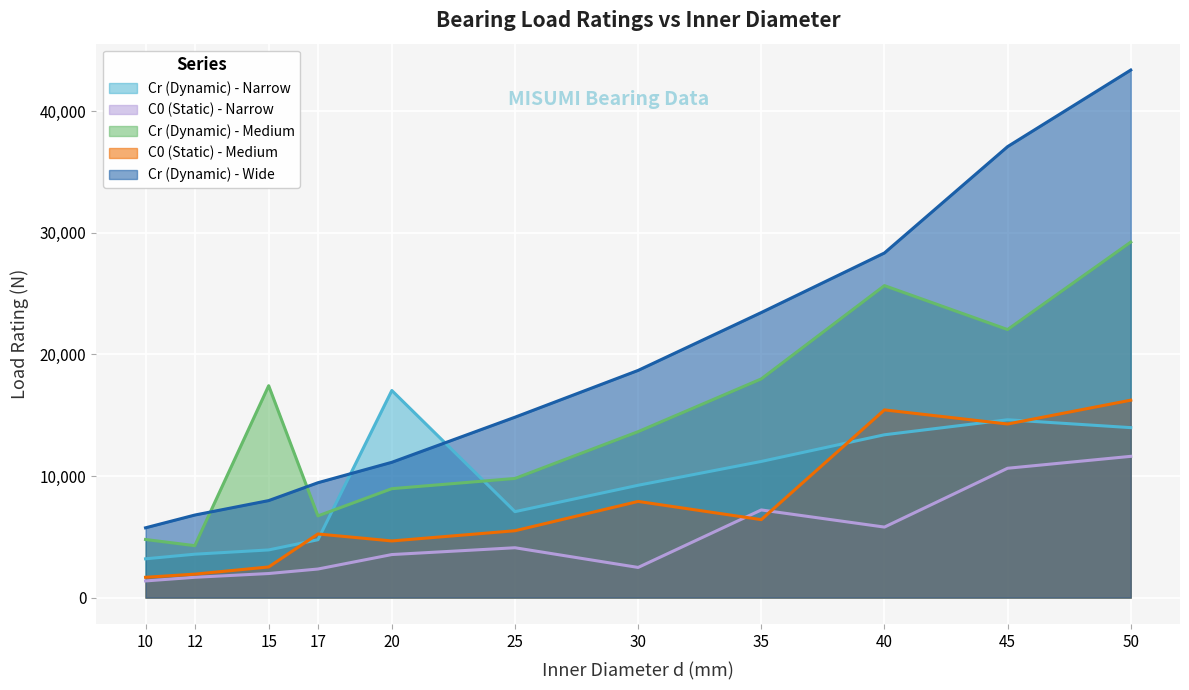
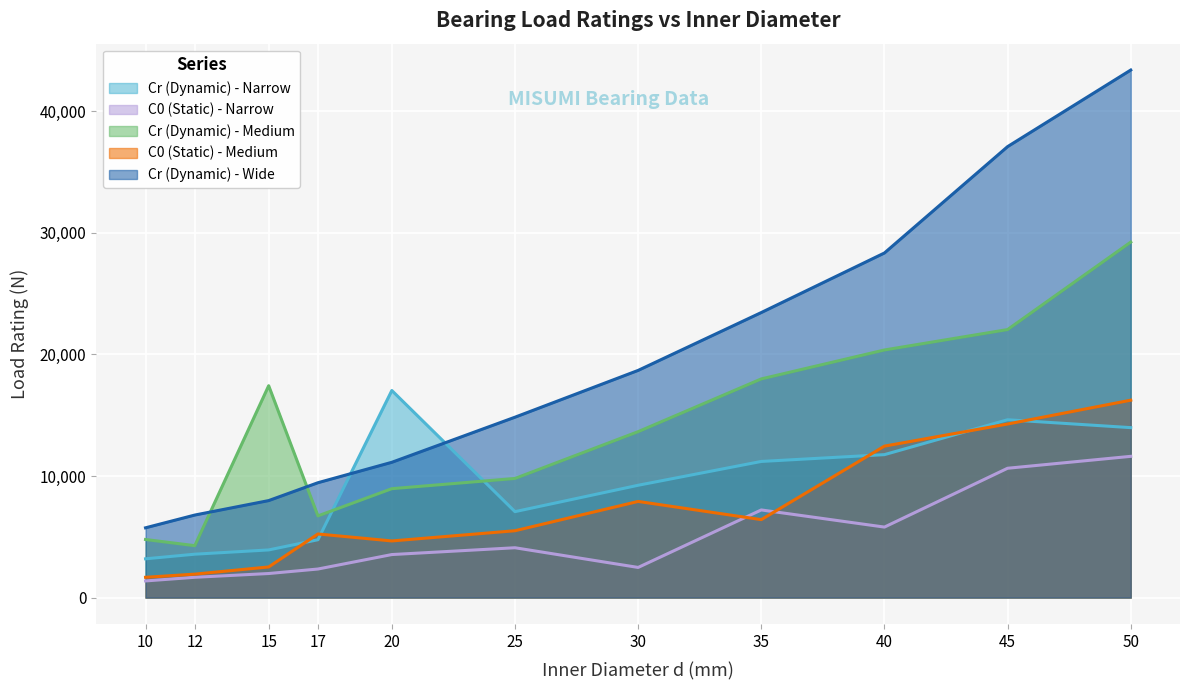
  {
    "Cr (Dynamic) - Narrow": {
      "10": "3,200",
      "12": "3,600",
      "15": "3,900",
      "17": "4,800",
      "20": "17,000",
      "25": "7,100",
      "30": "9,200",
      "35": "11,200",
-     "40": "13,400",
+     "40": "11,800",
      "45": "14,600",
      "50": "14,000"
    },
    "C0 (Static) - Narrow": {
      "10": "1,400",
      "12": "1,700",
      "15": "2,000",
      "17": "2,400",
      "20": "3,500",
      "25": "4,100",
      "30": "2,500",
      "35": "7,200",
      "40": "5,800",
      "45": "10,600",
      "50": "11,600"
    },
    "Cr (Dynamic) - Medium": {
      "10": "4,800",
      "12": "4,300",
      "15": "17,400",
      "17": "6,700",
      "20": "9,000",
      "25": "9,800",
      "30": "13,700",
      "35": "18,000",
-     "40": "25,700",
+     "40": "20,400",
      "45": "22,100",
      "50": "29,200"
    },
    "C0 (Static) - Medium": {
      "10": "1,700",
      "12": "1,900",
      "15": "2,500",
      "17": "5,200",
      "20": "4,700",
      "25": "5,500",
      "30": "7,900",
      "35": "6,400",
-     "40": "15,400",
+     "40": "12,500",
      "45": "14,300",
      "50": "16,200"
    },
    "Cr (Dynamic) - Wide": {
      "10": "5,700",
      "12": "6,800",
      "15": "8,000",
      "17": "9,500",
      "20": "11,100",
      "25": "14,800",
      "30": "18,700",
      "35": "23,500",
      "40": "28,400",
      "45": "37,100",
      "50": "43,400"
    }
  }
